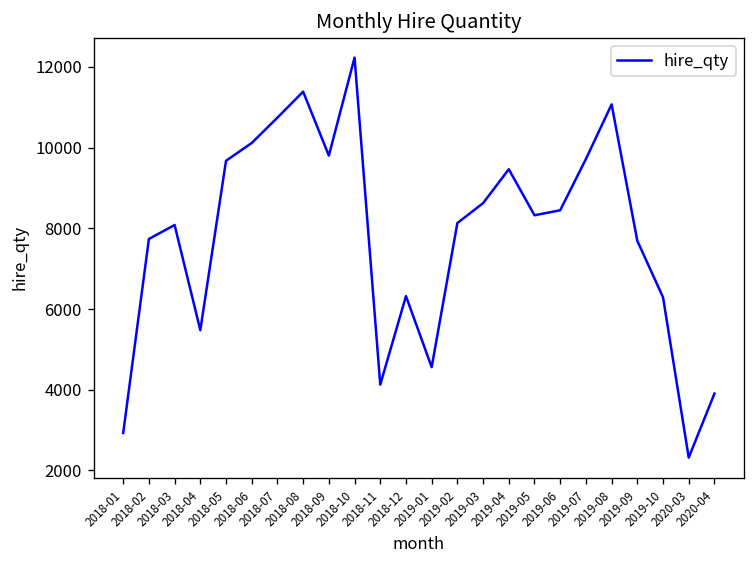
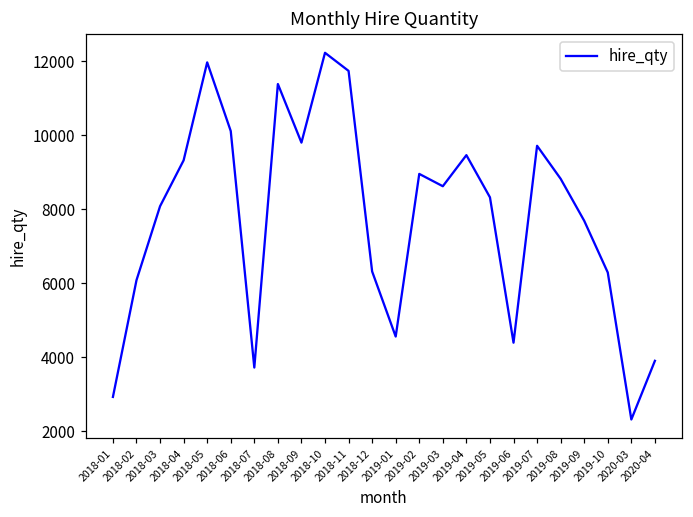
  {
    "2018-01": 2900,
-   "2018-02": 7700,
+   "2018-02": 6100,
    "2018-03": 8100,
-   "2018-04": 5500,
-   "2018-05": 9700,
+   "2018-04": 9300,
+   "2018-05": 12000,
    "2018-06": 10100,
-   "2018-07": 10700,
+   "2018-07": 3700,
    "2018-08": 11400,
    "2018-09": 9800,
    "2018-10": 12200,
-   "2018-11": 4100,
+   "2018-11": 11700,
    "2018-12": 6300,
    "2019-01": 4600,
-   "2019-02": 8100,
+   "2019-02": 9000,
    "2019-03": 8600,
    "2019-04": 9500,
    "2019-05": 8300,
-   "2019-06": 8400,
+   "2019-06": 4400,
    "2019-07": 9700,
-   "2019-08": 11100,
+   "2019-08": 8800,
    "2019-09": 7700,
    "2019-10": 6300,
    "2020-03": 2300,
    "2020-04": 3900
  }
